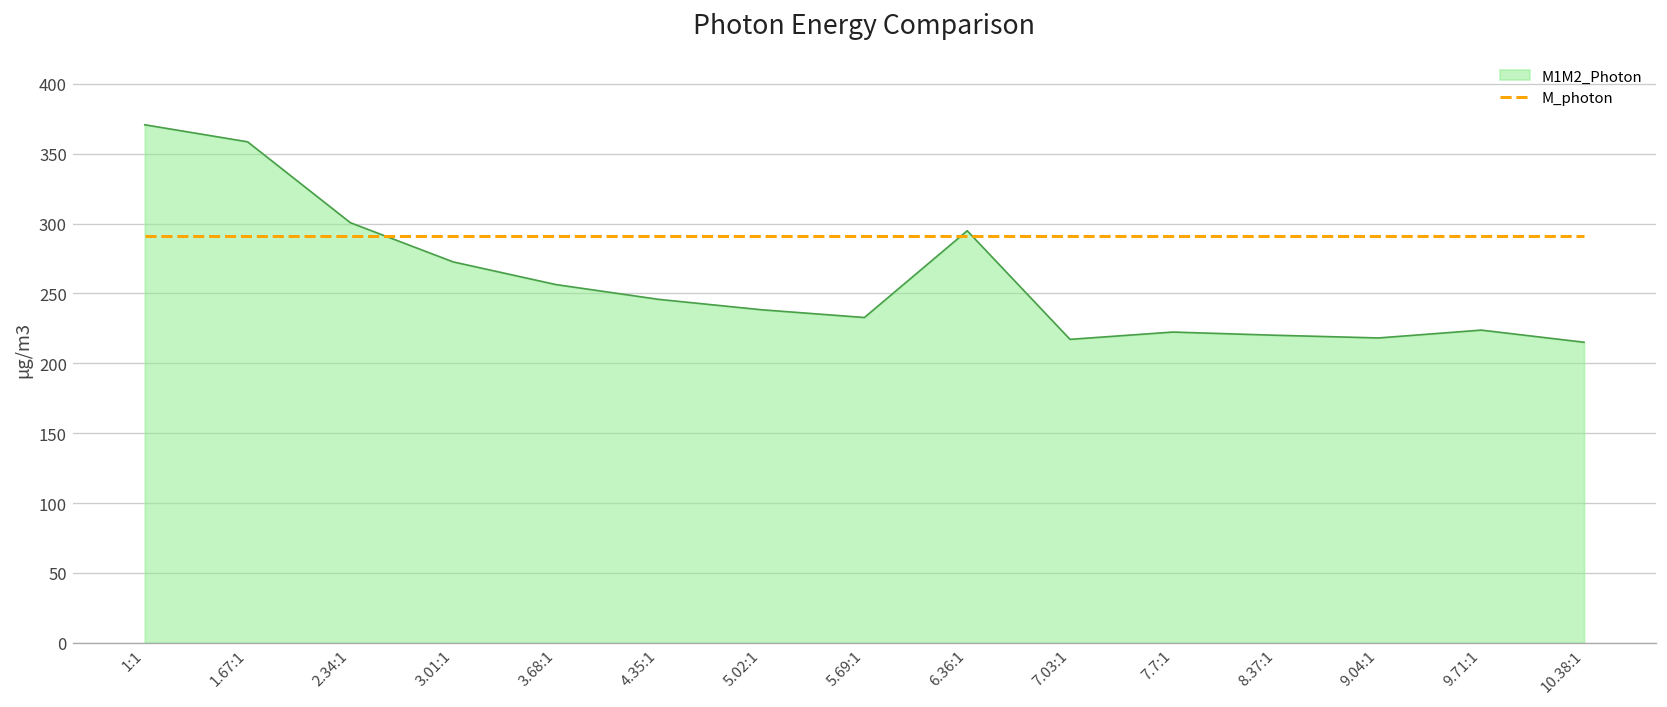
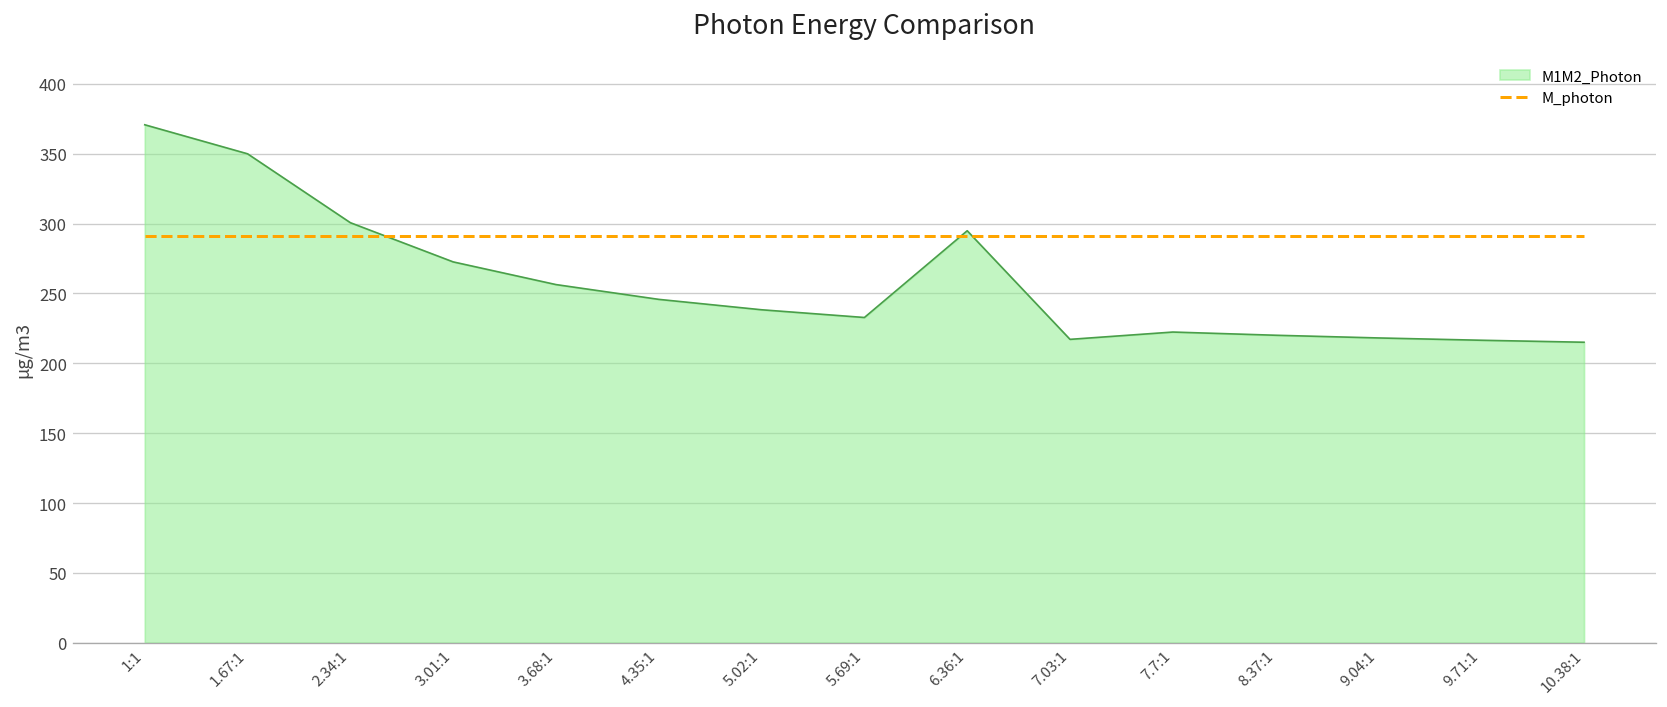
  {
    "M1M2_Photon": {
      "1:1": 371,
-     "1.67:1": 359,
+     "1.67:1": 350,
      "2.34:1": 301,
      "3.01:1": 273,
      "3.68:1": 256,
      "4.35:1": 246,
      "5.02:1": 238,
      "5.69:1": 233,
      "6.36:1": 295,
      "7.03:1": 217,
      "7.7:1": 222,
      "8.37:1": 220,
      "9.04:1": 218,
-     "9.71:1": 224,
+     "9.71:1": 216,
      "10.38:1": 215
    },
    "M_photon": {
      "1:1": 291,
      "1.67:1": 291,
      "2.34:1": 291,
      "3.01:1": 291,
      "3.68:1": 291,
      "4.35:1": 291,
      "5.02:1": 291,
      "5.69:1": 291,
      "6.36:1": 291,
      "7.03:1": 291,
      "7.7:1": 291,
      "8.37:1": 291,
      "9.04:1": 291,
      "9.71:1": 291,
      "10.38:1": 291
    }
  }
